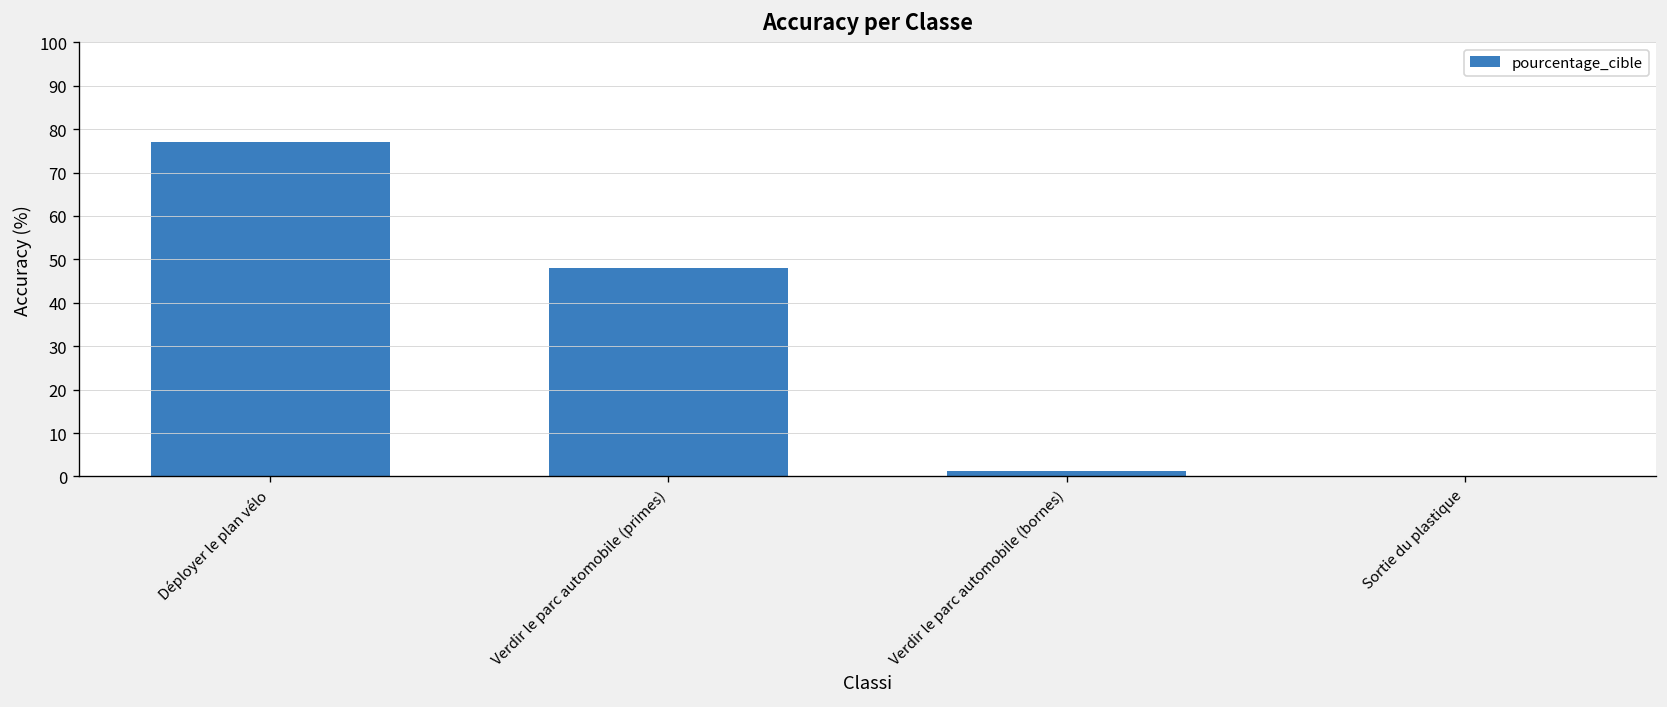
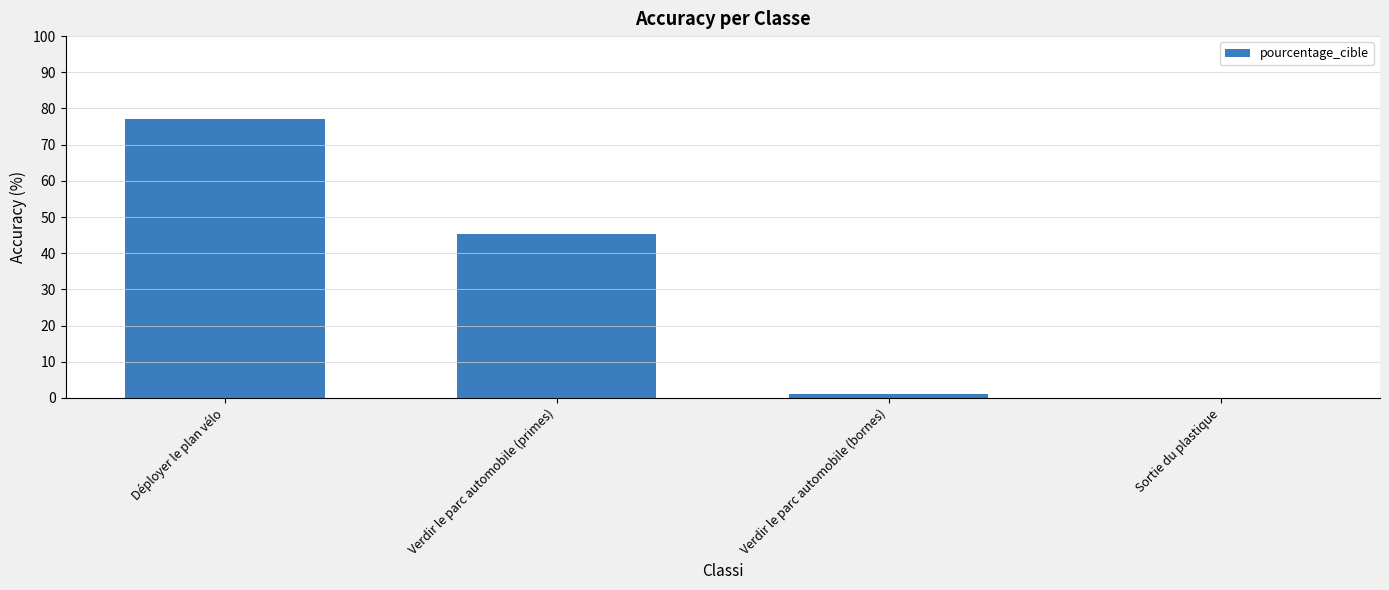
  {
    "Déployer le plan vélo": 77,
-   "Verdir le parc automobile (primes)": 48,
+   "Verdir le parc automobile (primes)": 45,
    "Verdir le parc automobile (bornes)": 1,
    "Sortie du plastique": 0
  }
